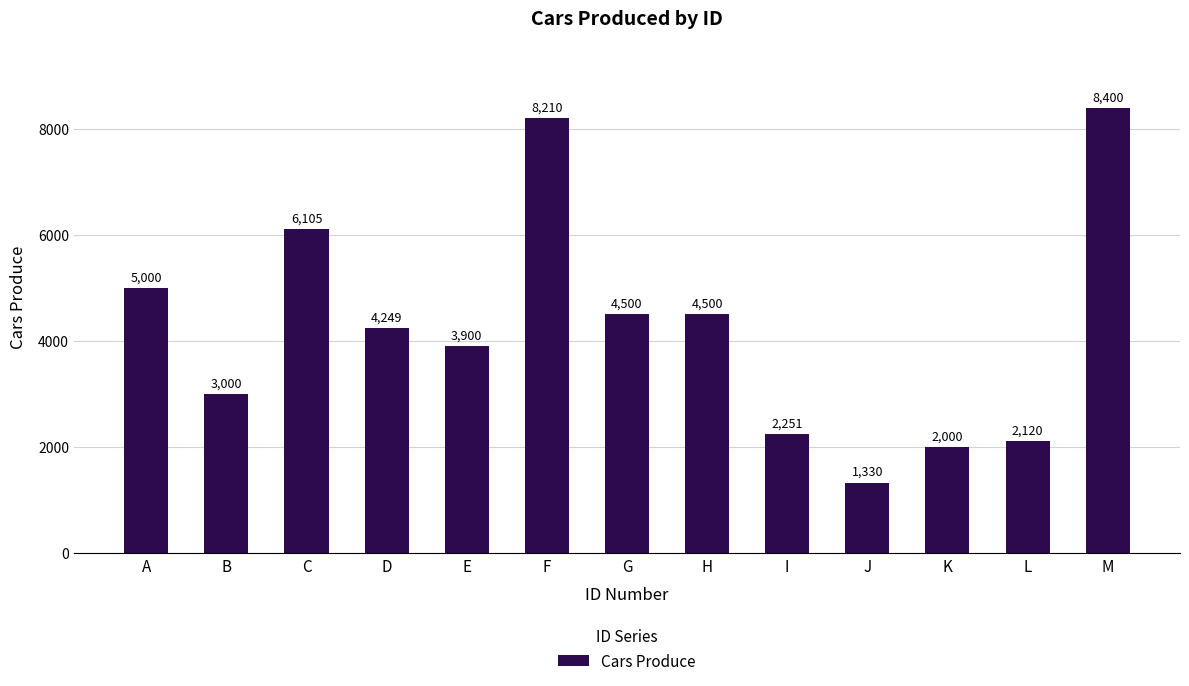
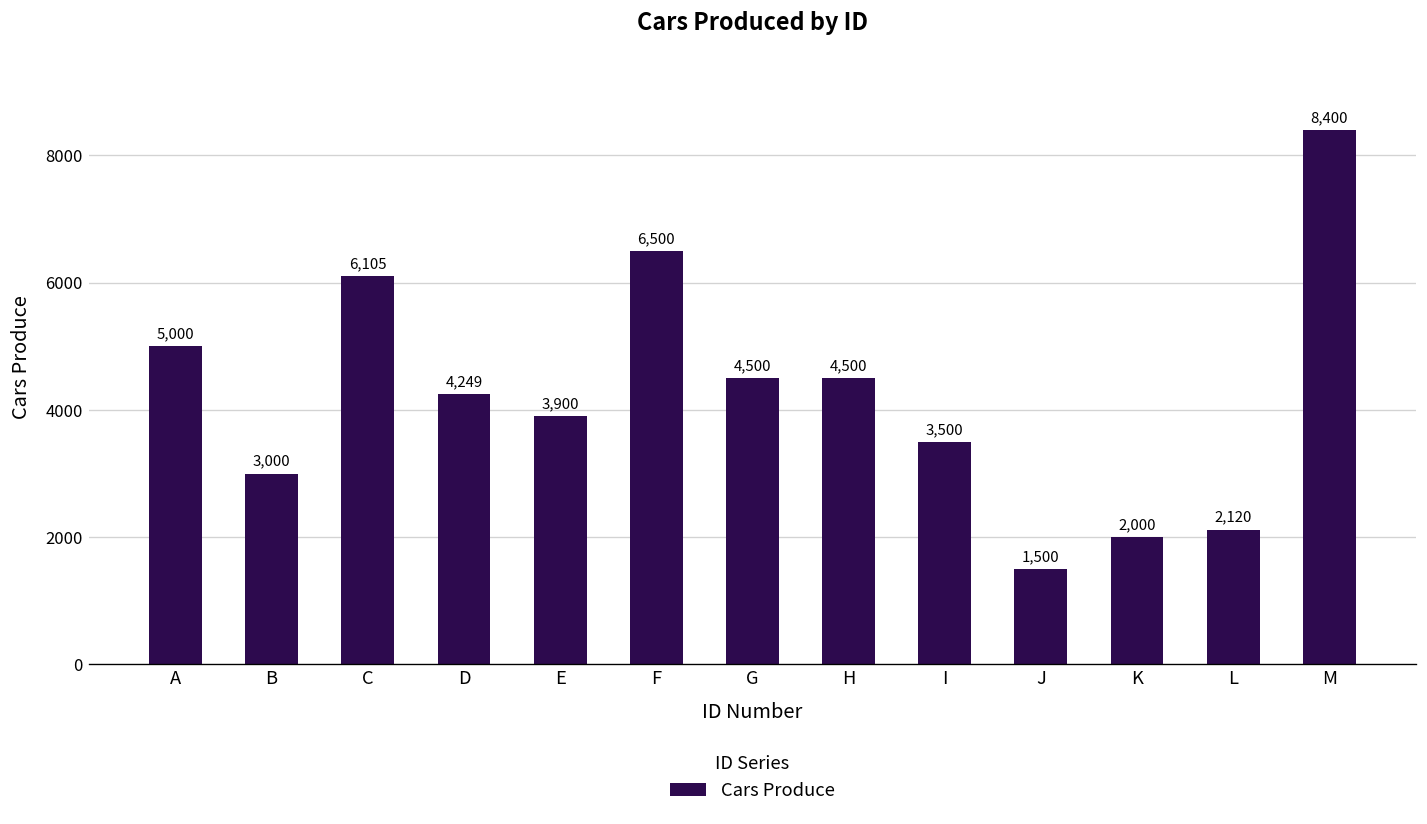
  {
    "A": "5,000",
    "B": "3,000",
    "C": "6,105",
    "D": "4,249",
    "E": "3,900",
-   "F": "8,210",
+   "F": "6,500",
    "G": "4,500",
    "H": "4,500",
-   "I": "2,251",
-   "J": "1,330",
+   "I": "3,500",
+   "J": "1,500",
    "K": "2,000",
    "L": "2,120",
    "M": "8,400"
  }
